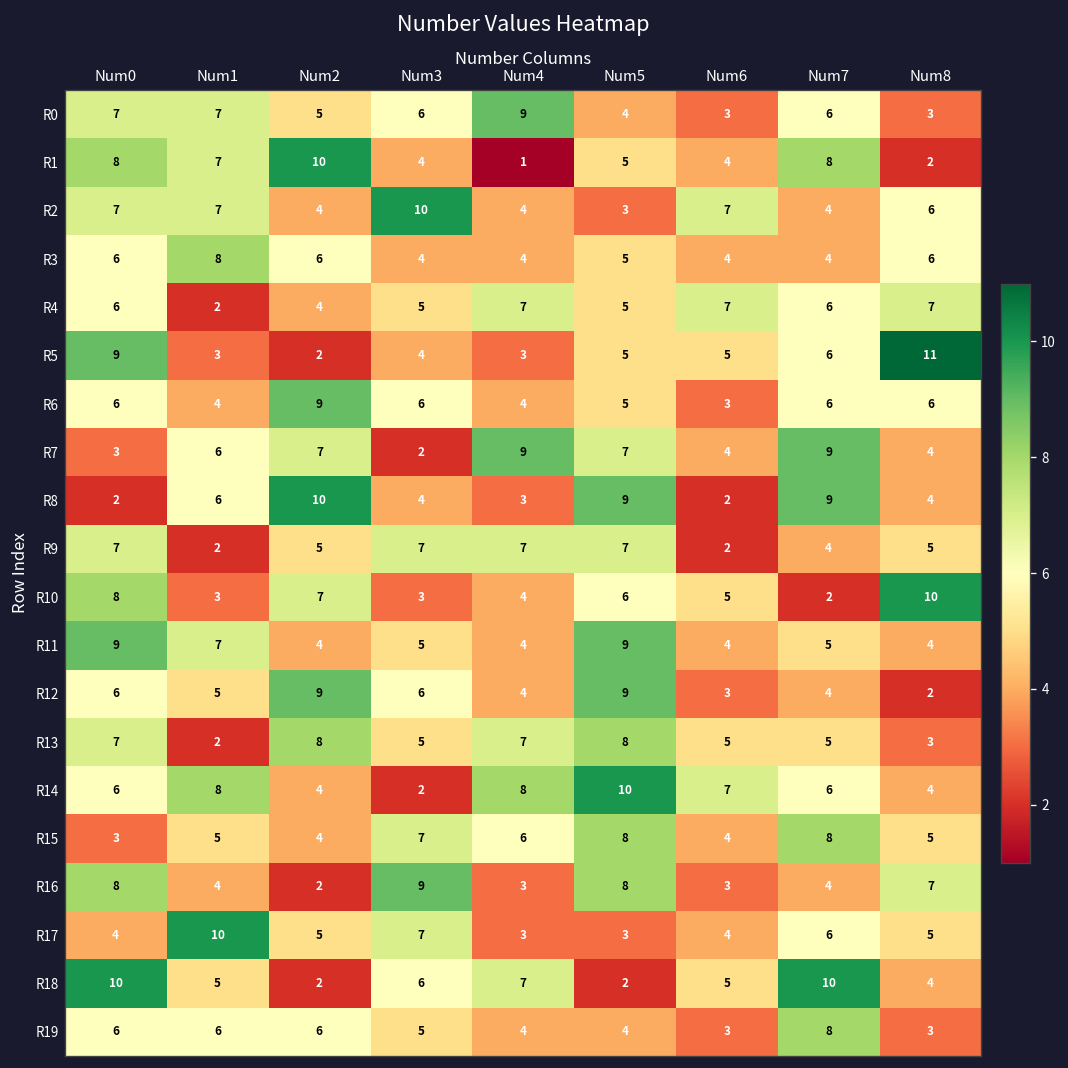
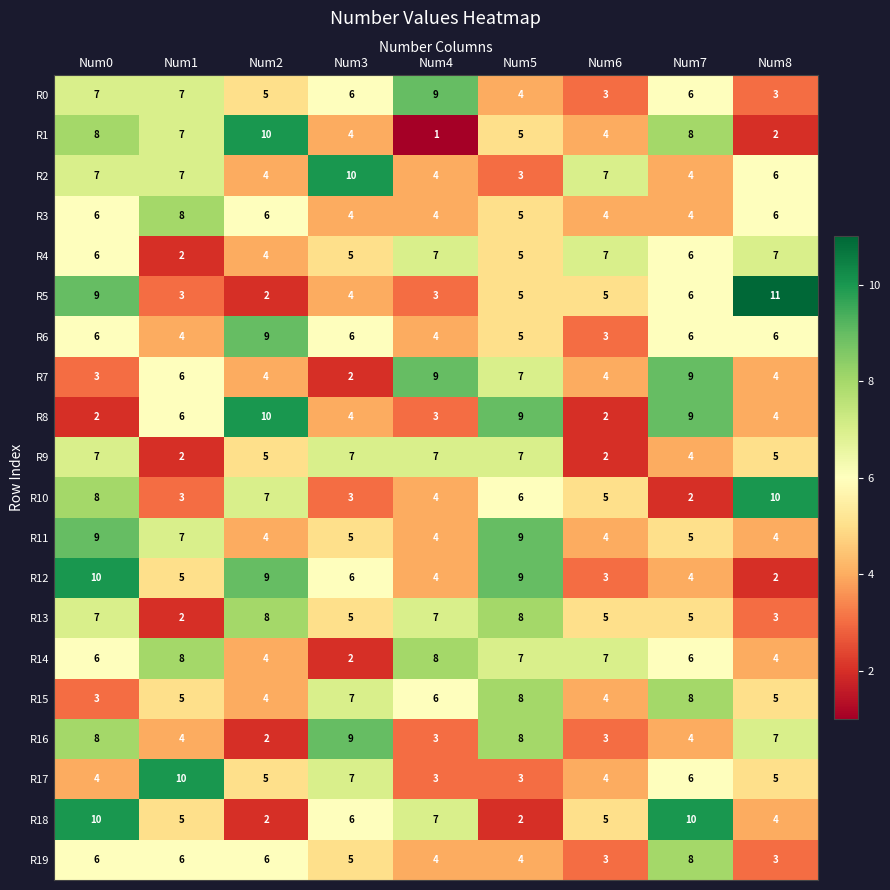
  {
    "R0": {
      "Num0": 7,
      "Num1": 7,
      "Num2": 5,
      "Num3": 6,
      "Num4": 9,
      "Num5": 4,
      "Num6": 3,
      "Num7": 6,
      "Num8": 3
    },
    "R1": {
      "Num0": 8,
      "Num1": 7,
      "Num2": 10,
      "Num3": 4,
      "Num4": 1,
      "Num5": 5,
      "Num6": 4,
      "Num7": 8,
      "Num8": 2
    },
    "R2": {
      "Num0": 7,
      "Num1": 7,
      "Num2": 4,
      "Num3": 10,
      "Num4": 4,
      "Num5": 3,
      "Num6": 7,
      "Num7": 4,
      "Num8": 6
    },
    "R3": {
      "Num0": 6,
      "Num1": 8,
      "Num2": 6,
      "Num3": 4,
      "Num4": 4,
      "Num5": 5,
      "Num6": 4,
      "Num7": 4,
      "Num8": 6
    },
    "R4": {
      "Num0": 6,
      "Num1": 2,
      "Num2": 4,
      "Num3": 5,
      "Num4": 7,
      "Num5": 5,
      "Num6": 7,
      "Num7": 6,
      "Num8": 7
    },
    "R5": {
      "Num0": 9,
      "Num1": 3,
      "Num2": 2,
      "Num3": 4,
      "Num4": 3,
      "Num5": 5,
      "Num6": 5,
      "Num7": 6,
      "Num8": 11
    },
    "R6": {
      "Num0": 6,
      "Num1": 4,
      "Num2": 9,
      "Num3": 6,
      "Num4": 4,
      "Num5": 5,
      "Num6": 3,
      "Num7": 6,
      "Num8": 6
    },
    "R7": {
      "Num0": 3,
      "Num1": 6,
-     "Num2": 7,
+     "Num2": 4,
      "Num3": 2,
      "Num4": 9,
      "Num5": 7,
      "Num6": 4,
      "Num7": 9,
      "Num8": 4
    },
    "R8": {
      "Num0": 2,
      "Num1": 6,
      "Num2": 10,
      "Num3": 4,
      "Num4": 3,
      "Num5": 9,
      "Num6": 2,
      "Num7": 9,
      "Num8": 4
    },
    "R9": {
      "Num0": 7,
      "Num1": 2,
      "Num2": 5,
      "Num3": 7,
      "Num4": 7,
      "Num5": 7,
      "Num6": 2,
      "Num7": 4,
      "Num8": 5
    },
    "R10": {
      "Num0": 8,
      "Num1": 3,
      "Num2": 7,
      "Num3": 3,
      "Num4": 4,
      "Num5": 6,
      "Num6": 5,
      "Num7": 2,
      "Num8": 10
    },
    "R11": {
      "Num0": 9,
      "Num1": 7,
      "Num2": 4,
      "Num3": 5,
      "Num4": 4,
      "Num5": 9,
      "Num6": 4,
      "Num7": 5,
      "Num8": 4
    },
    "R12": {
-     "Num0": 6,
+     "Num0": 10,
      "Num1": 5,
      "Num2": 9,
      "Num3": 6,
      "Num4": 4,
      "Num5": 9,
      "Num6": 3,
      "Num7": 4,
      "Num8": 2
    },
    "R13": {
      "Num0": 7,
      "Num1": 2,
      "Num2": 8,
      "Num3": 5,
      "Num4": 7,
      "Num5": 8,
      "Num6": 5,
      "Num7": 5,
      "Num8": 3
    },
    "R14": {
      "Num0": 6,
      "Num1": 8,
      "Num2": 4,
      "Num3": 2,
      "Num4": 8,
-     "Num5": 10,
+     "Num5": 7,
      "Num6": 7,
      "Num7": 6,
      "Num8": 4
    },
    "R15": {
      "Num0": 3,
      "Num1": 5,
      "Num2": 4,
      "Num3": 7,
      "Num4": 6,
      "Num5": 8,
      "Num6": 4,
      "Num7": 8,
      "Num8": 5
    },
    "R16": {
      "Num0": 8,
      "Num1": 4,
      "Num2": 2,
      "Num3": 9,
      "Num4": 3,
      "Num5": 8,
      "Num6": 3,
      "Num7": 4,
      "Num8": 7
    },
    "R17": {
      "Num0": 4,
      "Num1": 10,
      "Num2": 5,
      "Num3": 7,
      "Num4": 3,
      "Num5": 3,
      "Num6": 4,
      "Num7": 6,
      "Num8": 5
    },
    "R18": {
      "Num0": 10,
      "Num1": 5,
      "Num2": 2,
      "Num3": 6,
      "Num4": 7,
      "Num5": 2,
      "Num6": 5,
      "Num7": 10,
      "Num8": 4
    },
    "R19": {
      "Num0": 6,
      "Num1": 6,
      "Num2": 6,
      "Num3": 5,
      "Num4": 4,
      "Num5": 4,
      "Num6": 3,
      "Num7": 8,
      "Num8": 3
    }
  }
